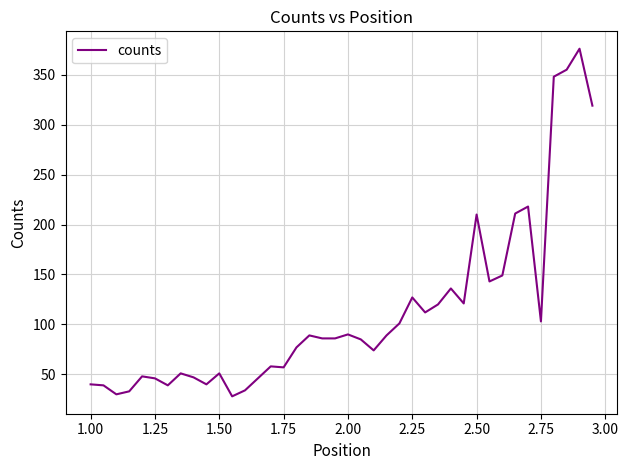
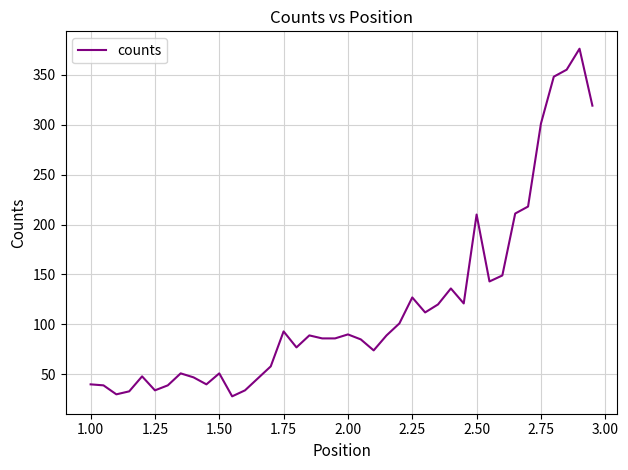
  {
    "1.00": 40,
-   "1.25": 50,
+   "1.25": 30,
    "1.50": 50,
-   "1.75": 60,
+   "1.75": 90,
    "2.00": 90,
    "2.25": 130,
    "2.50": 210,
-   "2.75": 100
+   "2.75": 300
  }
